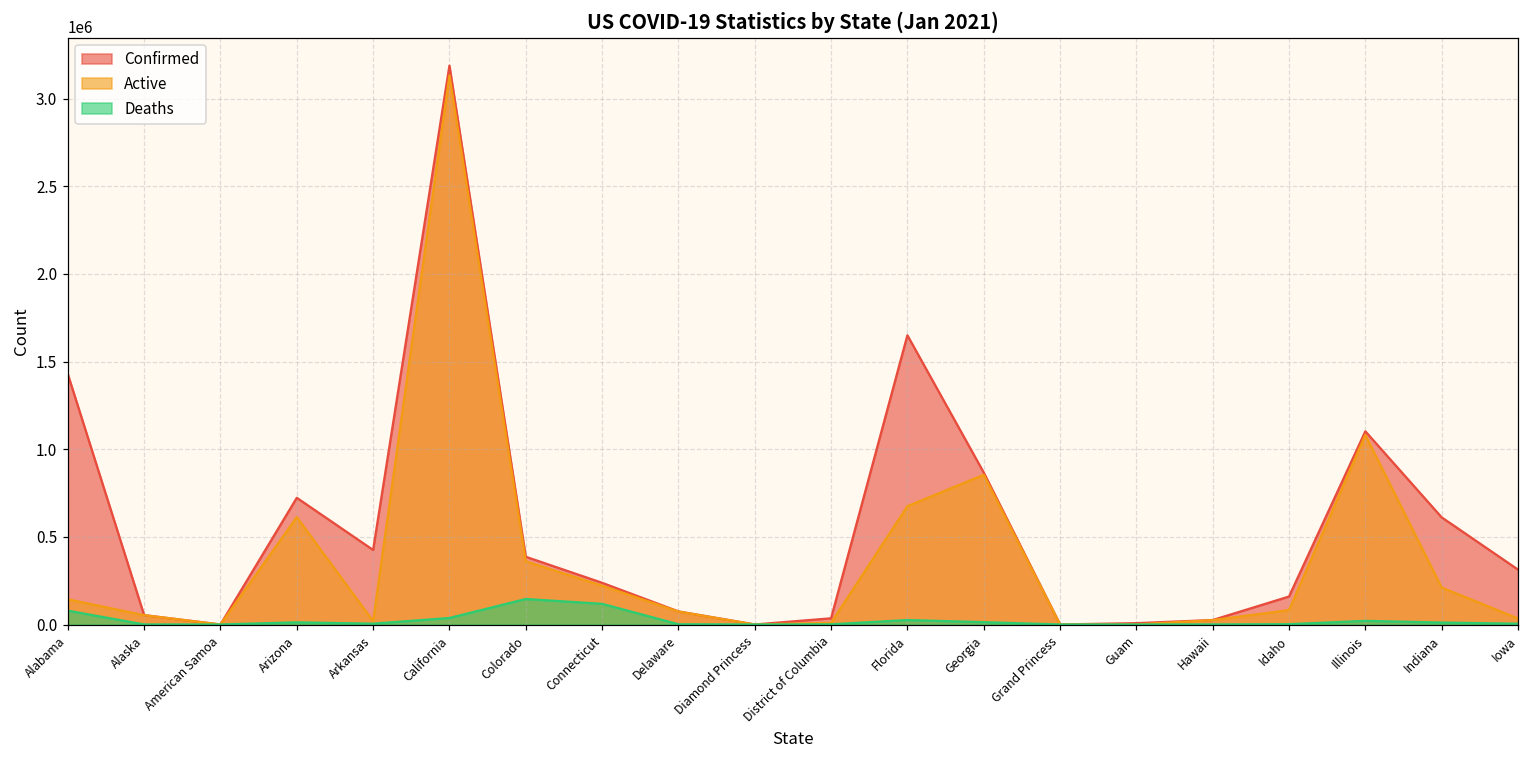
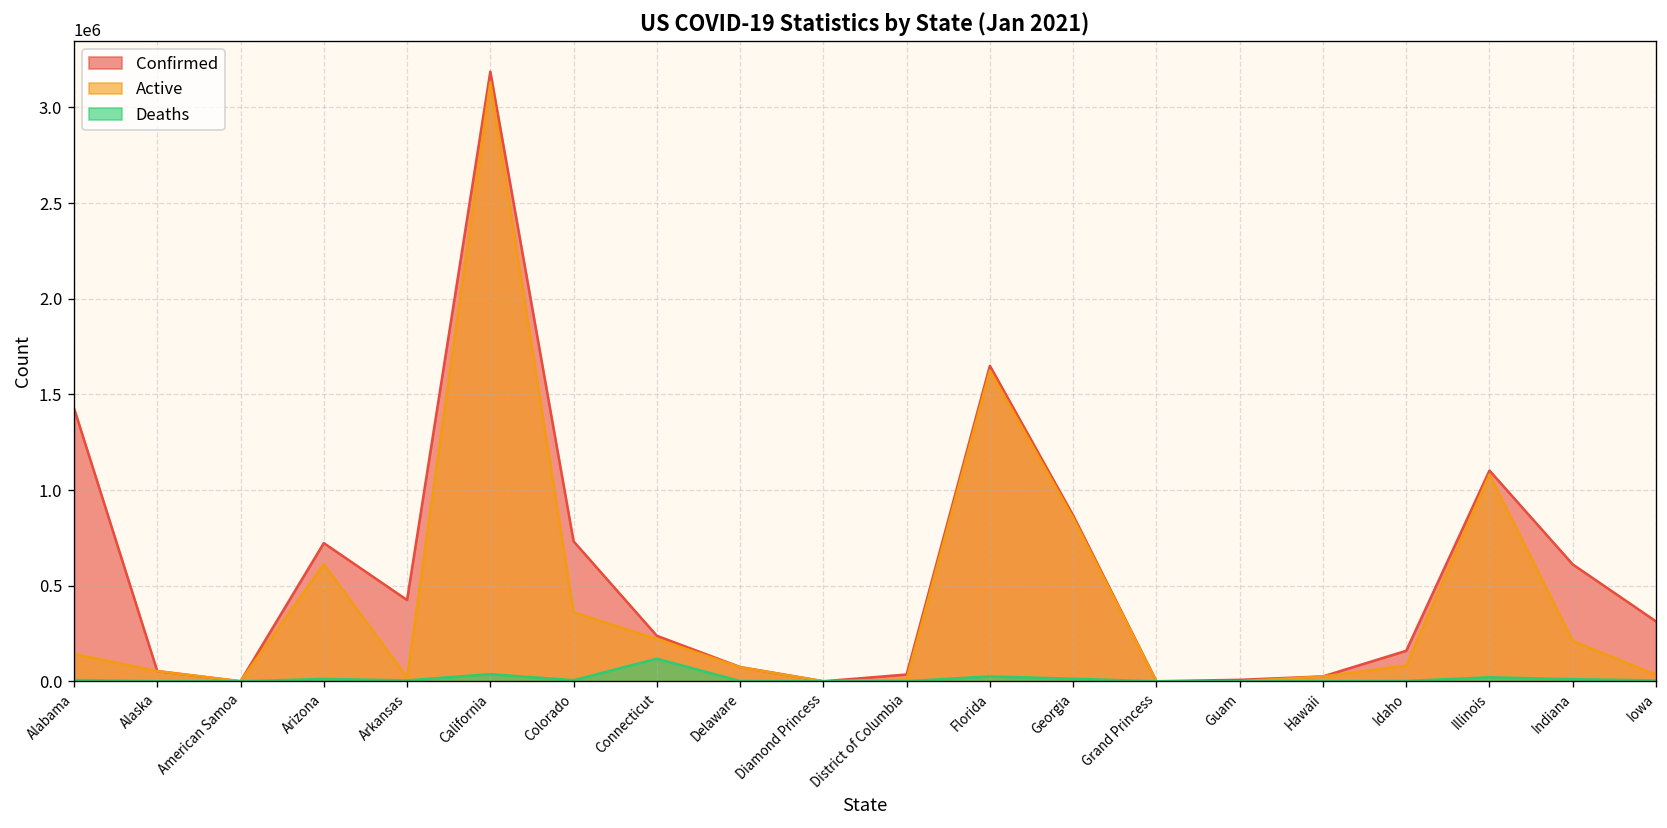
  {
    "Confirmed": {
      "Alabama": 1430000,
      "Arizona": 720000,
      "Arkansas": 420000,
      "California": 3190000,
-     "Colorado": 390000,
+     "Colorado": 730000,
      "Connecticut": 240000,
      "District of Columbia": 40000,
      "Florida": 1650000,
      "Idaho": 160000,
      "Illinois": 1100000,
      "Indiana": 610000,
      "Iowa": 310000
    },
    "Active": {
      "Alabama": 140000,
      "Arizona": 610000,
      "California": 3130000,
      "Colorado": 360000,
      "Connecticut": 220000,
-     "Florida": 670000,
+     "Florida": 1620000,
      "Idaho": 80000,
      "Illinois": 1080000,
      "Indiana": 210000,
      "Iowa": 30000
    },
    "Deaths": {
-     "Alabama": 80000,
+     "Alabama": 10000,
      "Alaska": 0,
      "Arizona": 10000,
      "California": 40000,
-     "Colorado": 150000,
+     "Colorado": 10000,
      "Connecticut": 120000,
      "Delaware": 0,
      "Florida": 30000,
      "Georgia": 10000,
      "Hawaii": 0,
      "Idaho": 0,
      "Illinois": 20000,
      "Indiana": 10000,
      "Iowa": 0
    }
  }
